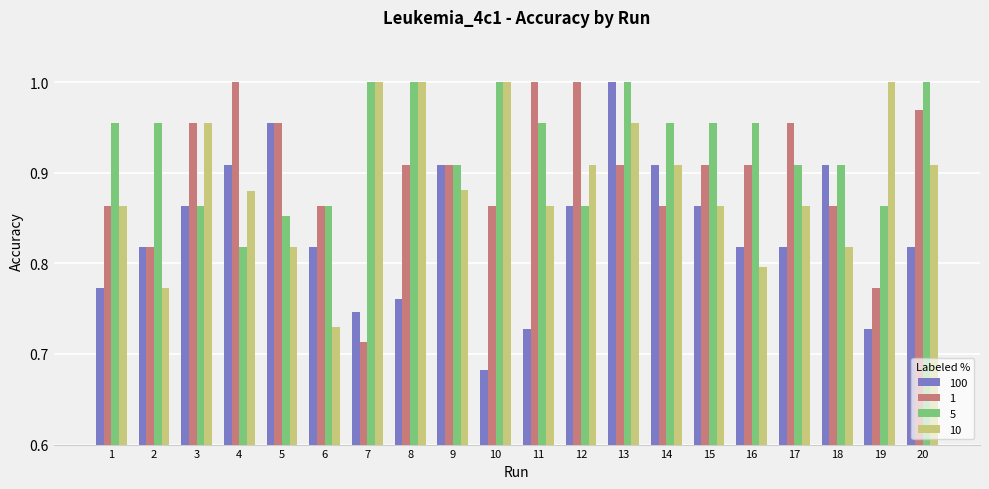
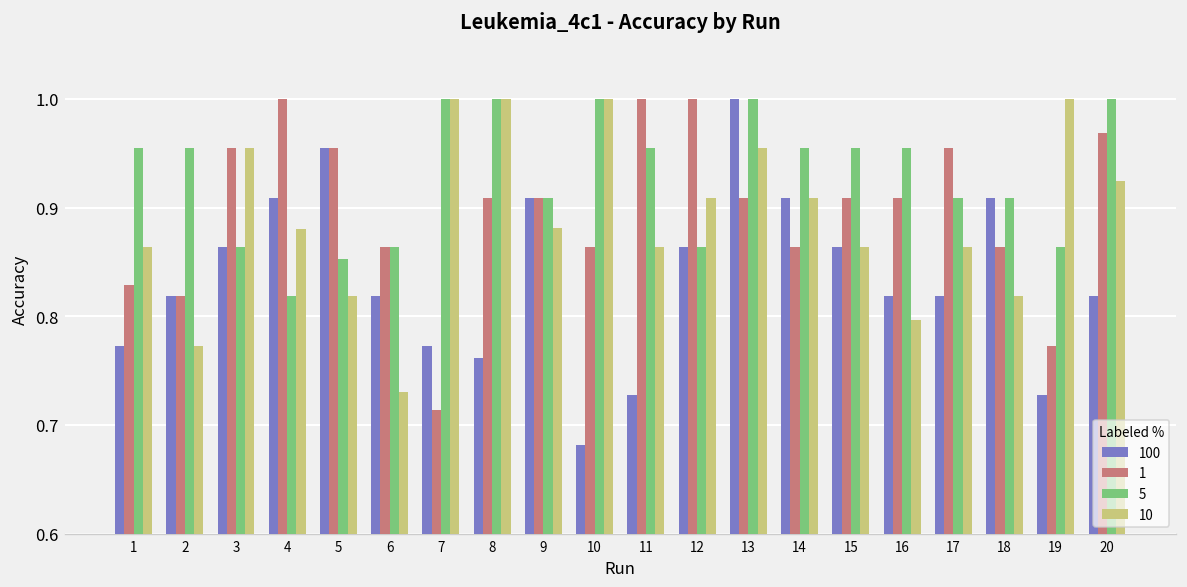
  {
    "100": {
      "1": 0.77,
      "2": 0.82,
      "3": 0.86,
      "4": 0.91,
      "5": 0.95,
      "6": 0.82,
-     "7": 0.75,
+     "7": 0.77,
      "8": 0.76,
      "9": 0.91,
      "10": 0.68,
      "11": 0.73,
      "12": 0.86,
      "13": 1.00,
      "14": 0.91,
      "15": 0.86,
      "16": 0.82,
      "17": 0.82,
      "18": 0.91,
      "19": 0.73,
      "20": 0.82
    },
    "1": {
-     "1": 0.86,
+     "1": 0.83,
      "2": 0.82,
      "3": 0.95,
      "4": 1.00,
      "5": 0.95,
      "6": 0.86,
      "7": 0.71,
      "8": 0.91,
      "9": 0.91,
      "10": 0.86,
      "11": 1.00,
      "12": 1.00,
      "13": 0.91,
      "14": 0.86,
      "15": 0.91,
      "16": 0.91,
      "17": 0.95,
      "18": 0.86,
      "19": 0.77,
      "20": 0.97
    },
    "5": {
      "1": 0.95,
      "2": 0.95,
      "3": 0.86,
      "4": 0.82,
      "5": 0.85,
      "6": 0.86,
      "7": 1.00,
      "8": 1.00,
      "9": 0.91,
      "10": 1.00,
      "11": 0.95,
      "12": 0.86,
      "13": 1.00,
      "14": 0.95,
      "15": 0.95,
      "16": 0.95,
      "17": 0.91,
      "18": 0.91,
      "19": 0.86,
      "20": 1.00
    },
    "10": {
      "1": 0.86,
      "2": 0.77,
      "3": 0.95,
      "4": 0.88,
      "5": 0.82,
      "6": 0.73,
      "7": 1.00,
      "8": 1.00,
      "9": 0.88,
      "10": 1.00,
      "11": 0.86,
      "12": 0.91,
      "13": 0.95,
      "14": 0.91,
      "15": 0.86,
      "16": 0.80,
      "17": 0.86,
      "18": 0.82,
      "19": 1.00,
-     "20": 0.91
+     "20": 0.92
    }
  }
